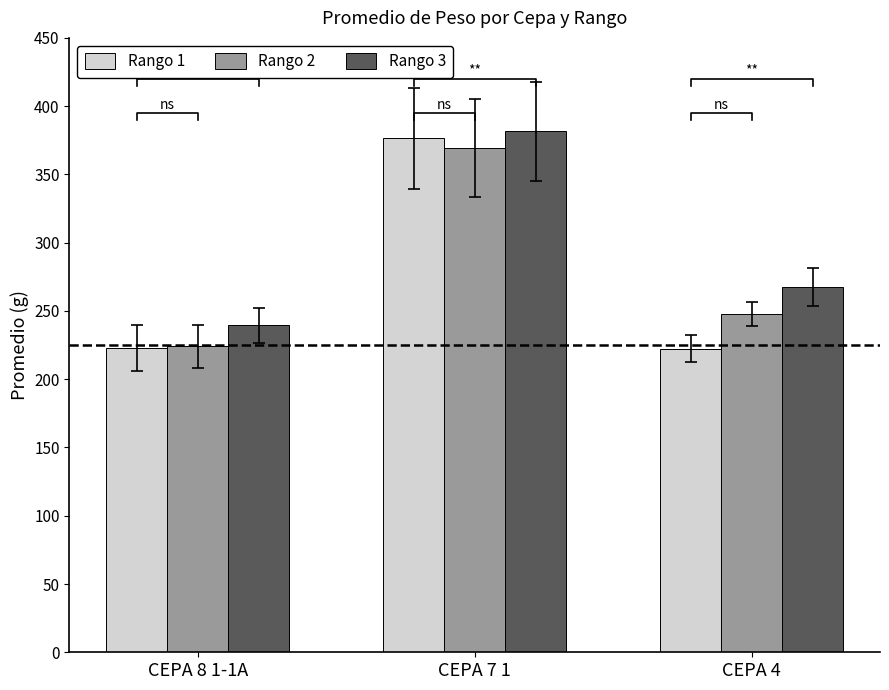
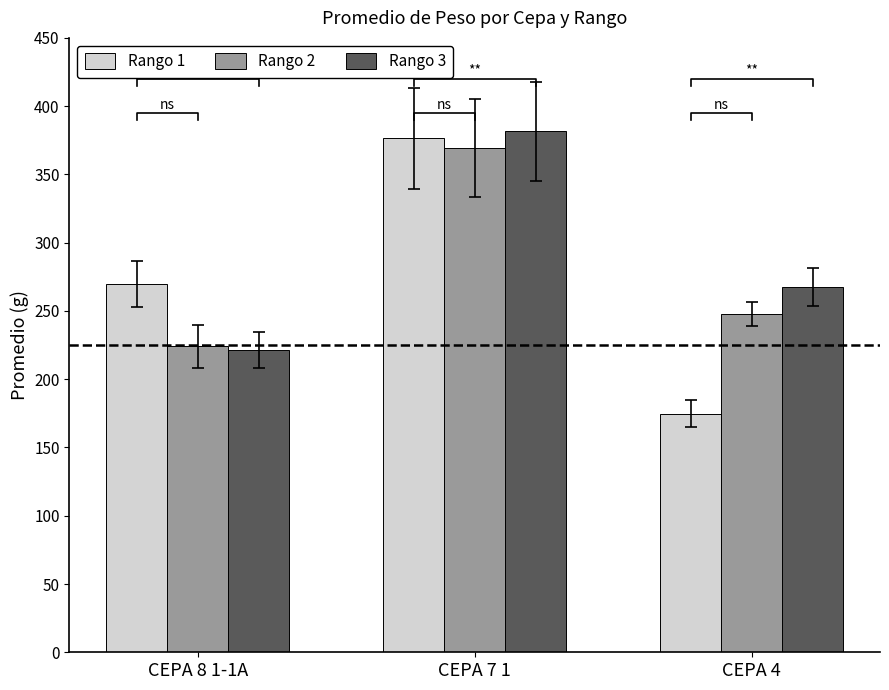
  {
    "Rango 1": {
-     "CEPA 8 1-1A": 223,
+     "CEPA 8 1-1A": 270,
      "CEPA 7 1": 376,
-     "CEPA 4": 222
+     "CEPA 4": 175
    },
    "Rango 2": {
      "CEPA 8 1-1A": 224,
      "CEPA 7 1": 369,
      "CEPA 4": 248
    },
    "Rango 3": {
-     "CEPA 8 1-1A": 240,
+     "CEPA 8 1-1A": 221,
      "CEPA 7 1": 381,
      "CEPA 4": 267
    }
  }
